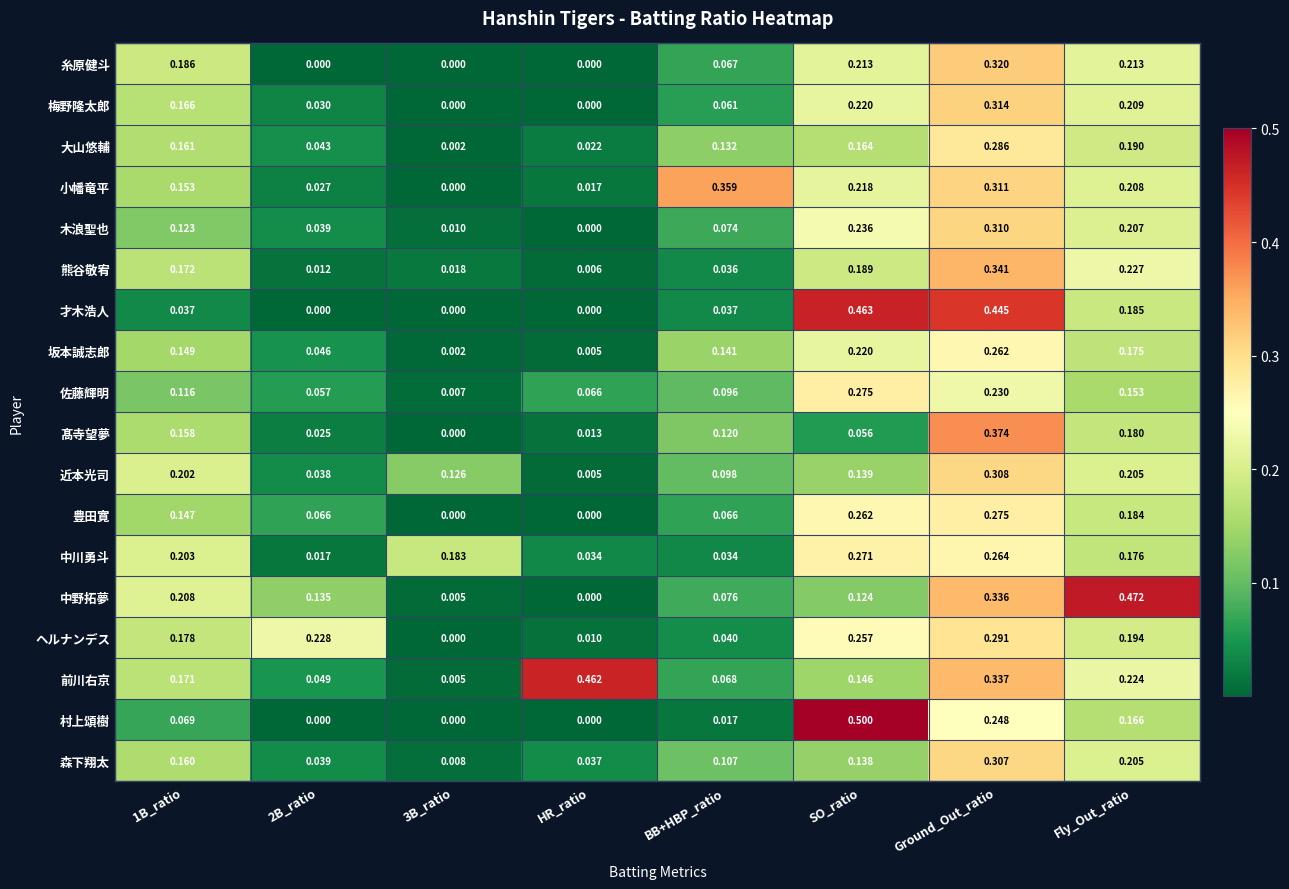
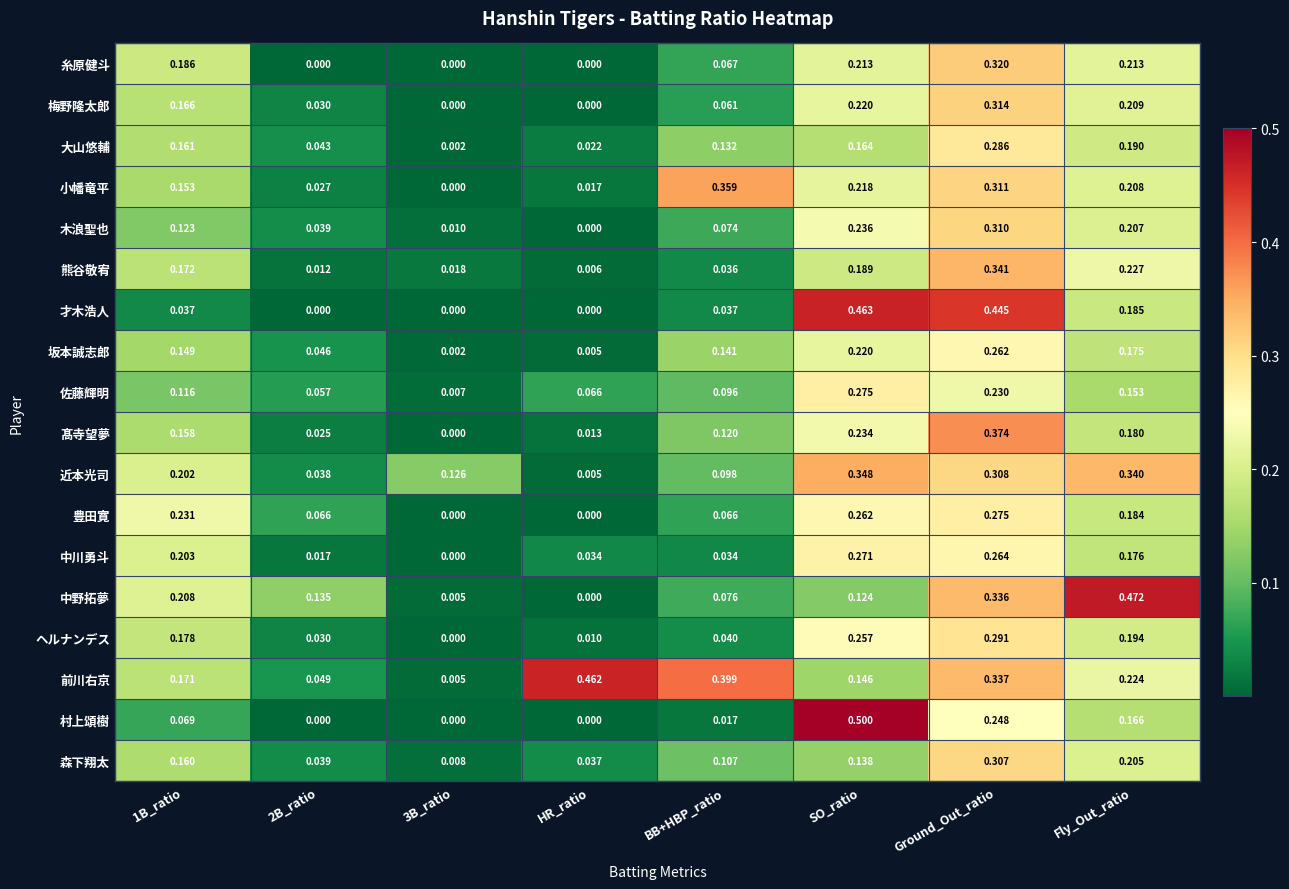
  {
    "糸原健斗": {
      "1B_ratio": 0.186,
      "2B_ratio": 0.000,
      "3B_ratio": 0.000,
      "HR_ratio": 0.000,
      "BB+HBP_ratio": 0.067,
      "SO_ratio": 0.213,
      "Ground_Out_ratio": 0.320,
      "Fly_Out_ratio": 0.213
    },
    "梅野隆太郎": {
      "1B_ratio": 0.166,
      "2B_ratio": 0.030,
      "3B_ratio": 0.000,
      "HR_ratio": 0.000,
      "BB+HBP_ratio": 0.061,
      "SO_ratio": 0.220,
      "Ground_Out_ratio": 0.314,
      "Fly_Out_ratio": 0.209
    },
    "大山悠輔": {
      "1B_ratio": 0.161,
      "2B_ratio": 0.043,
      "3B_ratio": 0.002,
      "HR_ratio": 0.022,
      "BB+HBP_ratio": 0.132,
      "SO_ratio": 0.164,
      "Ground_Out_ratio": 0.286,
      "Fly_Out_ratio": 0.190
    },
    "小幡竜平": {
      "1B_ratio": 0.153,
      "2B_ratio": 0.027,
      "3B_ratio": 0.000,
      "HR_ratio": 0.017,
      "BB+HBP_ratio": 0.359,
      "SO_ratio": 0.218,
      "Ground_Out_ratio": 0.311,
      "Fly_Out_ratio": 0.208
    },
    "木浪聖也": {
      "1B_ratio": 0.123,
      "2B_ratio": 0.039,
      "3B_ratio": 0.010,
      "HR_ratio": 0.000,
      "BB+HBP_ratio": 0.074,
      "SO_ratio": 0.236,
      "Ground_Out_ratio": 0.310,
      "Fly_Out_ratio": 0.207
    },
    "熊谷敬宥": {
      "1B_ratio": 0.172,
      "2B_ratio": 0.012,
      "3B_ratio": 0.018,
      "HR_ratio": 0.006,
      "BB+HBP_ratio": 0.036,
      "SO_ratio": 0.189,
      "Ground_Out_ratio": 0.341,
      "Fly_Out_ratio": 0.227
    },
    "才木浩人": {
      "1B_ratio": 0.037,
      "2B_ratio": 0.000,
      "3B_ratio": 0.000,
      "HR_ratio": 0.000,
      "BB+HBP_ratio": 0.037,
      "SO_ratio": 0.463,
      "Ground_Out_ratio": 0.445,
      "Fly_Out_ratio": 0.185
    },
    "坂本誠志郎": {
      "1B_ratio": 0.149,
      "2B_ratio": 0.046,
      "3B_ratio": 0.002,
      "HR_ratio": 0.005,
      "BB+HBP_ratio": 0.141,
      "SO_ratio": 0.220,
      "Ground_Out_ratio": 0.262,
      "Fly_Out_ratio": 0.175
    },
    "佐藤輝明": {
      "1B_ratio": 0.116,
      "2B_ratio": 0.057,
      "3B_ratio": 0.007,
      "HR_ratio": 0.066,
      "BB+HBP_ratio": 0.096,
      "SO_ratio": 0.275,
      "Ground_Out_ratio": 0.230,
      "Fly_Out_ratio": 0.153
    },
    "髙寺望夢": {
      "1B_ratio": 0.158,
      "2B_ratio": 0.025,
      "3B_ratio": 0.000,
      "HR_ratio": 0.013,
      "BB+HBP_ratio": 0.120,
-     "SO_ratio": 0.056,
+     "SO_ratio": 0.234,
      "Ground_Out_ratio": 0.374,
      "Fly_Out_ratio": 0.180
    },
    "近本光司": {
      "1B_ratio": 0.202,
      "2B_ratio": 0.038,
      "3B_ratio": 0.126,
      "HR_ratio": 0.005,
      "BB+HBP_ratio": 0.098,
-     "SO_ratio": 0.139,
+     "SO_ratio": 0.348,
      "Ground_Out_ratio": 0.308,
-     "Fly_Out_ratio": 0.205
+     "Fly_Out_ratio": 0.340
    },
    "豊田寛": {
-     "1B_ratio": 0.147,
+     "1B_ratio": 0.231,
      "2B_ratio": 0.066,
      "3B_ratio": 0.000,
      "HR_ratio": 0.000,
      "BB+HBP_ratio": 0.066,
      "SO_ratio": 0.262,
      "Ground_Out_ratio": 0.275,
      "Fly_Out_ratio": 0.184
    },
    "中川勇斗": {
      "1B_ratio": 0.203,
      "2B_ratio": 0.017,
-     "3B_ratio": 0.183,
+     "3B_ratio": 0.000,
      "HR_ratio": 0.034,
      "BB+HBP_ratio": 0.034,
      "SO_ratio": 0.271,
      "Ground_Out_ratio": 0.264,
      "Fly_Out_ratio": 0.176
    },
    "中野拓夢": {
      "1B_ratio": 0.208,
      "2B_ratio": 0.135,
      "3B_ratio": 0.005,
      "HR_ratio": 0.000,
      "BB+HBP_ratio": 0.076,
      "SO_ratio": 0.124,
      "Ground_Out_ratio": 0.336,
      "Fly_Out_ratio": 0.472
    },
    "ヘルナンデス": {
      "1B_ratio": 0.178,
-     "2B_ratio": 0.228,
+     "2B_ratio": 0.030,
      "3B_ratio": 0.000,
      "HR_ratio": 0.010,
      "BB+HBP_ratio": 0.040,
      "SO_ratio": 0.257,
      "Ground_Out_ratio": 0.291,
      "Fly_Out_ratio": 0.194
    },
    "前川右京": {
      "1B_ratio": 0.171,
      "2B_ratio": 0.049,
      "3B_ratio": 0.005,
      "HR_ratio": 0.462,
-     "BB+HBP_ratio": 0.068,
+     "BB+HBP_ratio": 0.399,
      "SO_ratio": 0.146,
      "Ground_Out_ratio": 0.337,
      "Fly_Out_ratio": 0.224
    },
    "村上頌樹": {
      "1B_ratio": 0.069,
      "2B_ratio": 0.000,
      "3B_ratio": 0.000,
      "HR_ratio": 0.000,
      "BB+HBP_ratio": 0.017,
      "SO_ratio": 0.500,
      "Ground_Out_ratio": 0.248,
      "Fly_Out_ratio": 0.166
    },
    "森下翔太": {
      "1B_ratio": 0.160,
      "2B_ratio": 0.039,
      "3B_ratio": 0.008,
      "HR_ratio": 0.037,
      "BB+HBP_ratio": 0.107,
      "SO_ratio": 0.138,
      "Ground_Out_ratio": 0.307,
      "Fly_Out_ratio": 0.205
    }
  }
